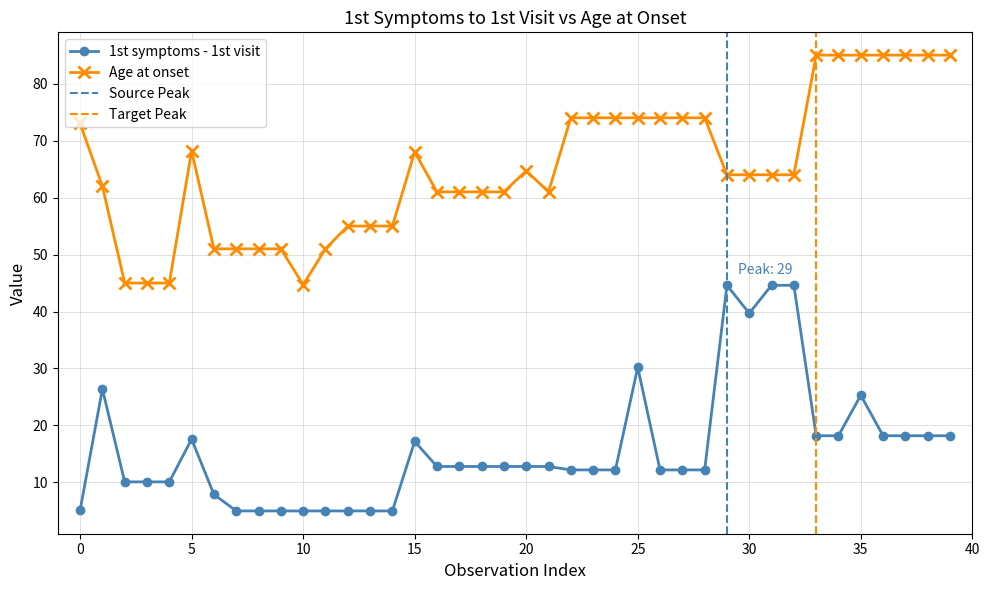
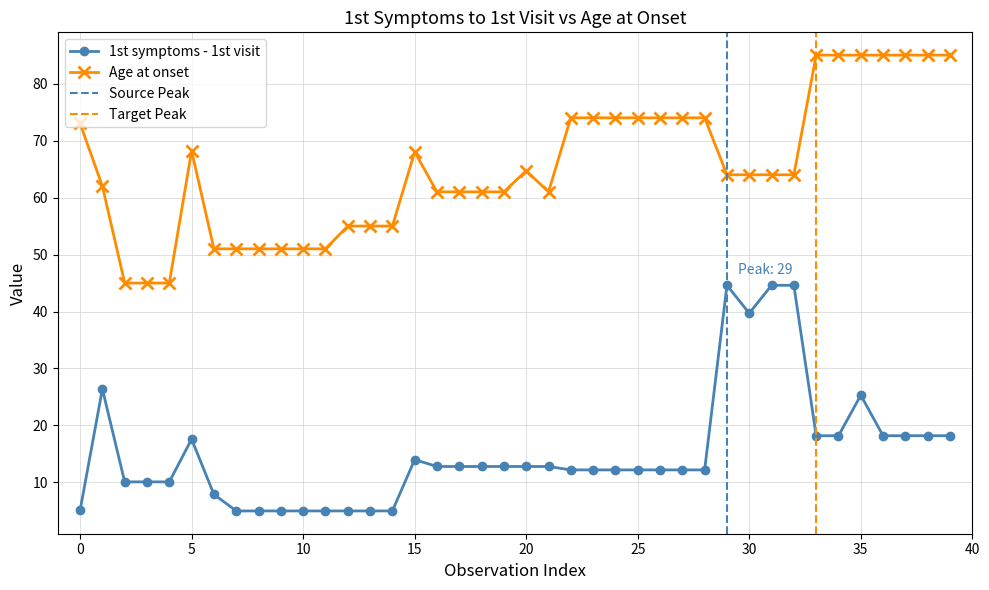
  {
    "1st symptoms - 1st visit": {
      "0": 5,
      "5": 18,
      "10": 5,
-     "15": 17,
+     "15": 14,
      "20": 13,
-     "25": 30,
+     "25": 12,
      "30": 40,
      "35": 25
    },
    "Age at onset": {
      "5": 68,
-     "10": 45,
+     "10": 51,
      "15": 68,
      "20": 65,
      "25": 74,
      "30": 64,
      "35": 85
    }
  }
